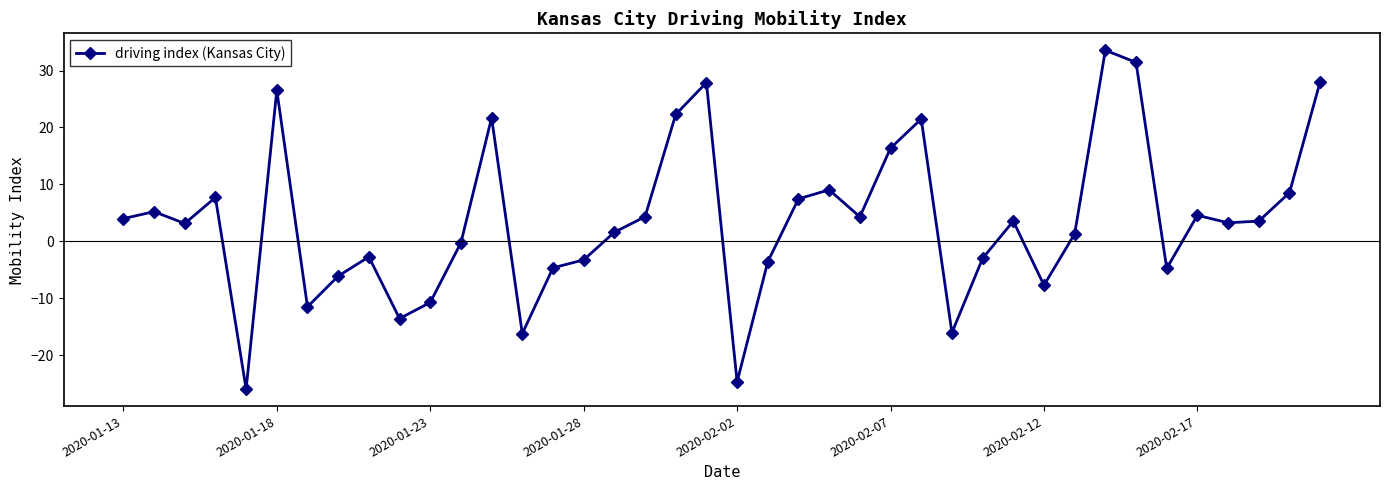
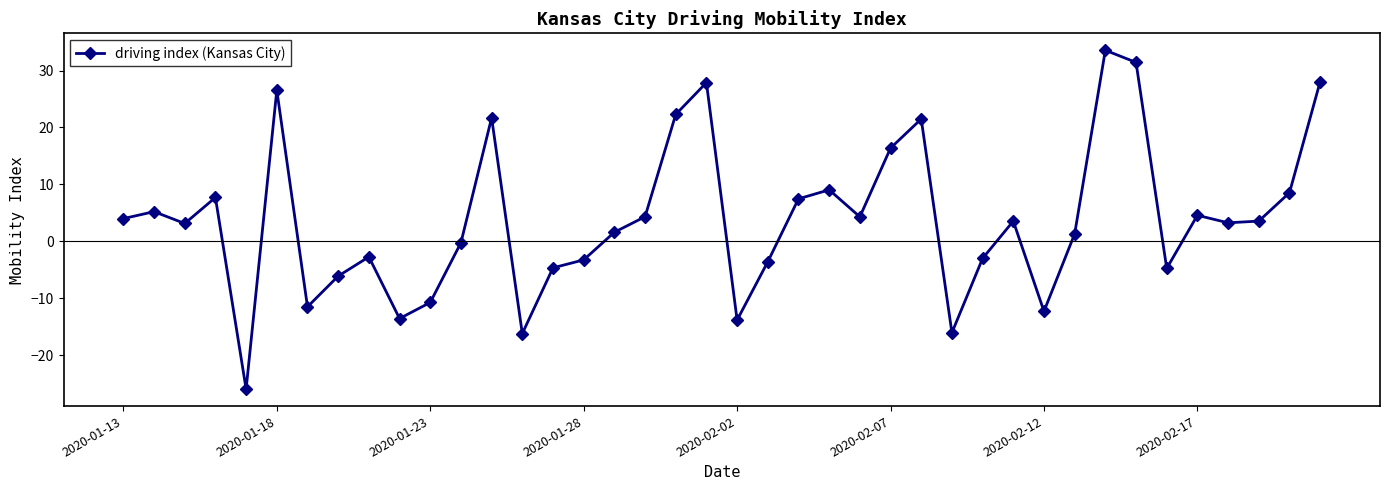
  {
    "2020-01-13": 4,
    "2020-01-18": 27,
    "2020-01-23": -11,
    "2020-01-28": -3,
-   "2020-02-02": -25,
+   "2020-02-02": -14,
    "2020-02-07": 16,
-   "2020-02-12": -8,
+   "2020-02-12": -12,
    "2020-02-17": 5
  }
